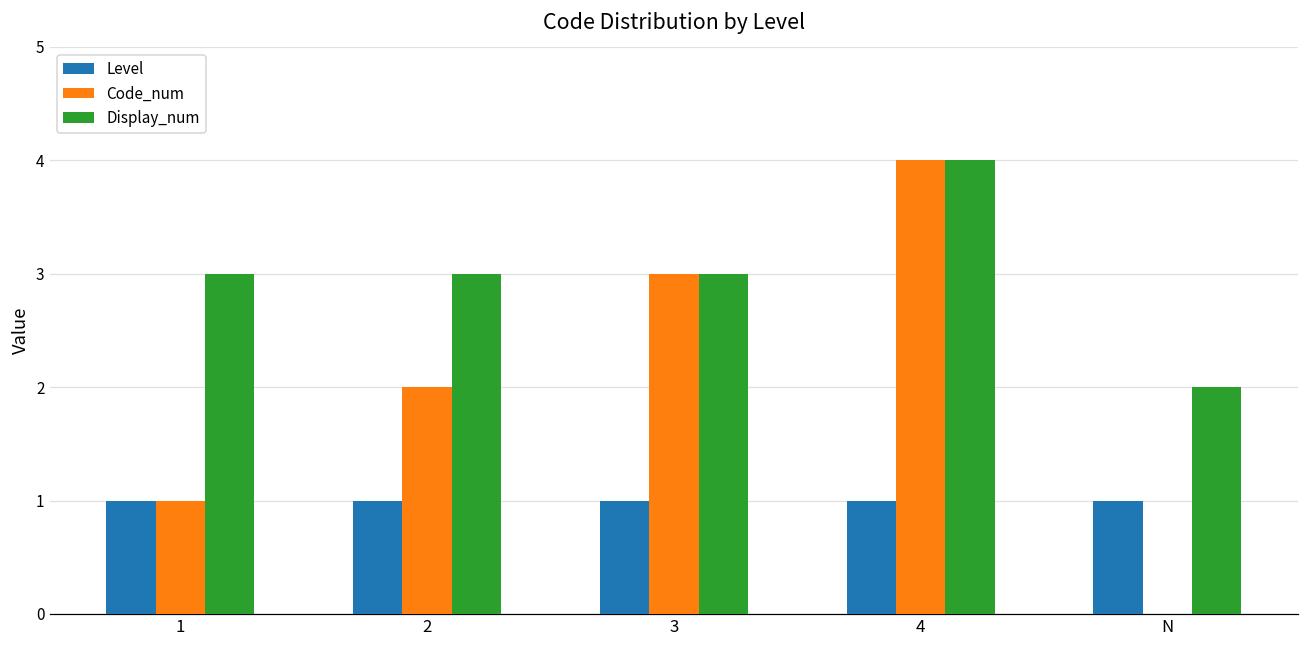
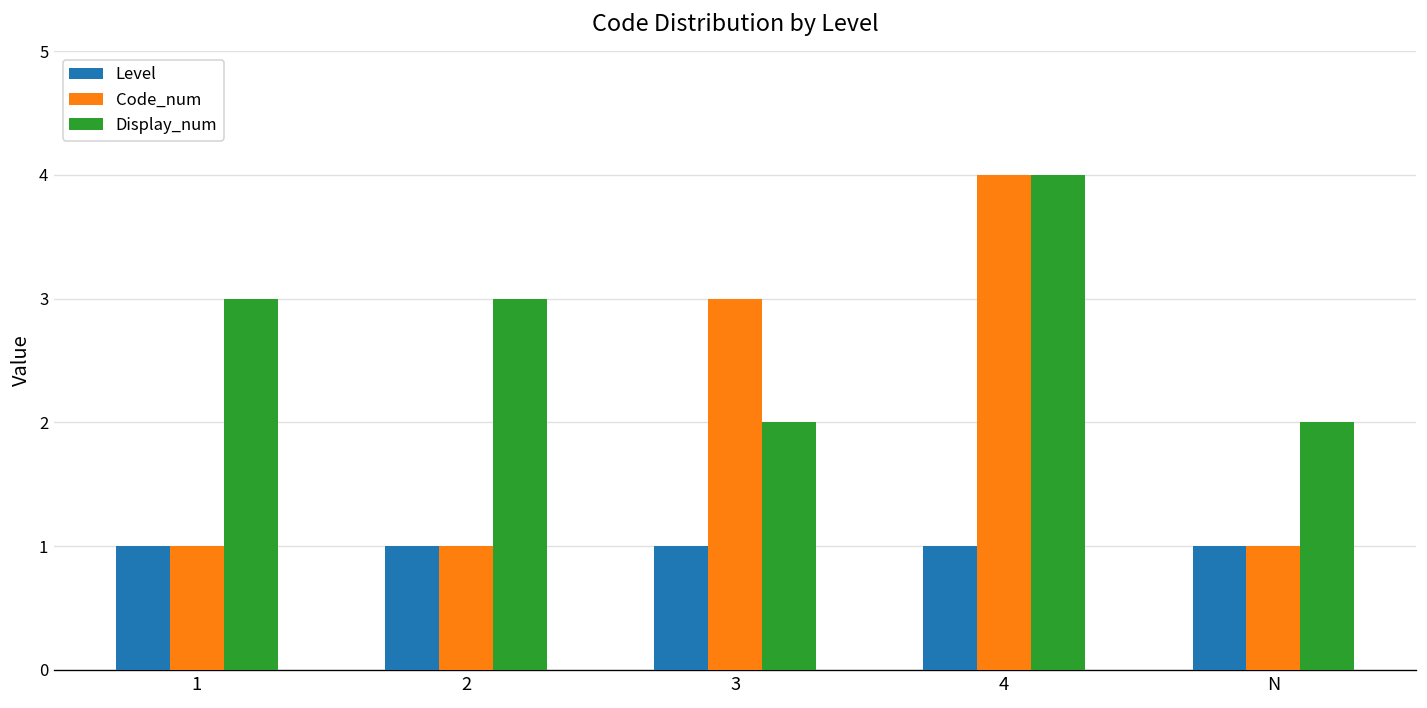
  {
    "Level": {
      "1": 1,
      "2": 1,
      "3": 1,
      "4": 1,
      "N": 1
    },
    "Code_num": {
      "1": 1,
-     "2": 2,
+     "2": 1,
      "3": 3,
      "4": 4,
-     "N": 0
+     "N": 1
    },
    "Display_num": {
      "1": 3,
      "2": 3,
-     "3": 3,
+     "3": 2,
      "4": 4,
      "N": 2
    }
  }
